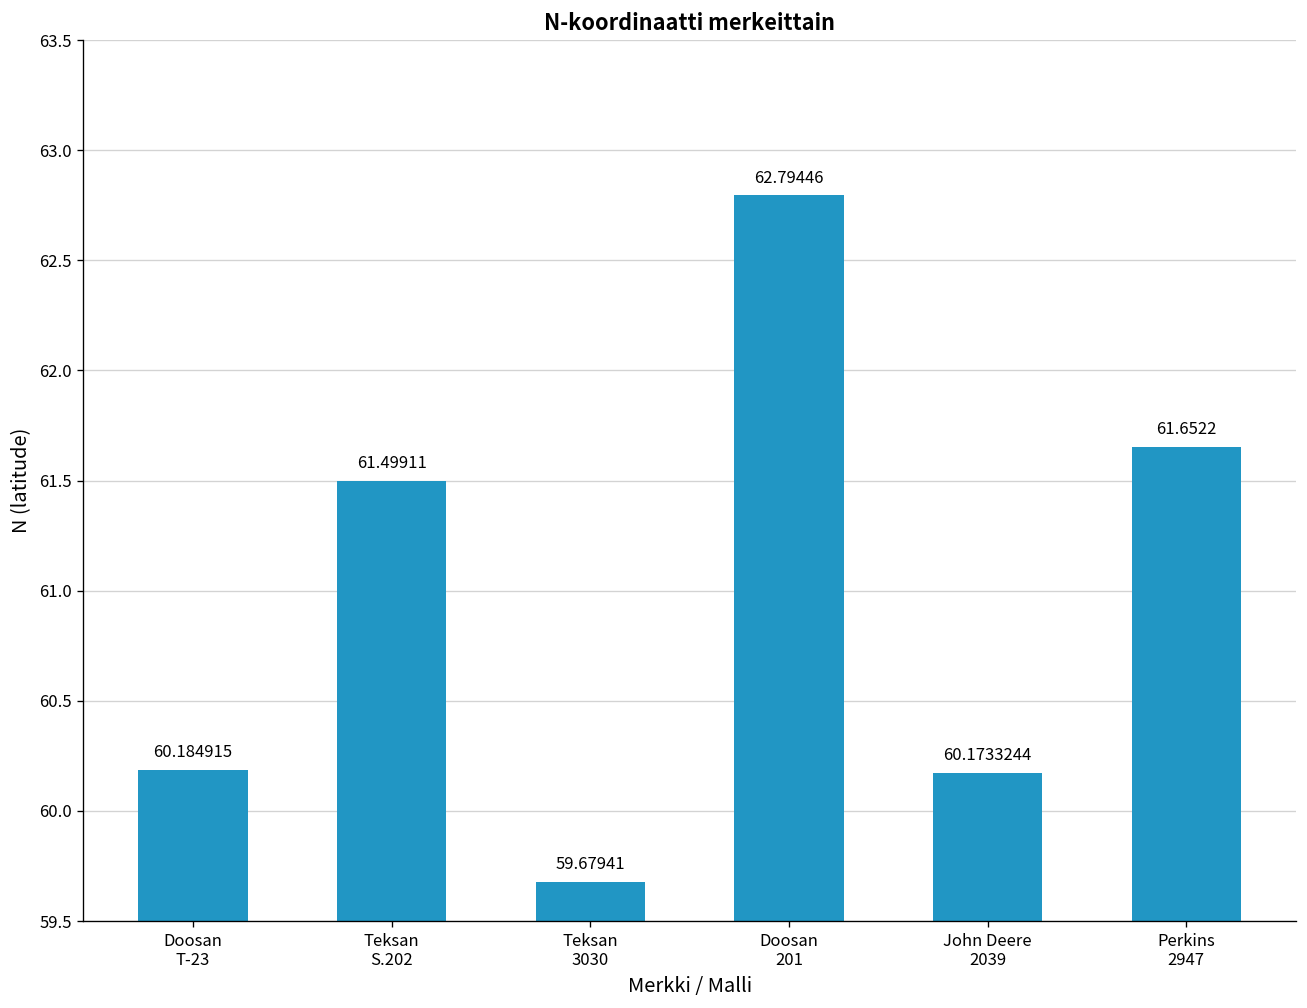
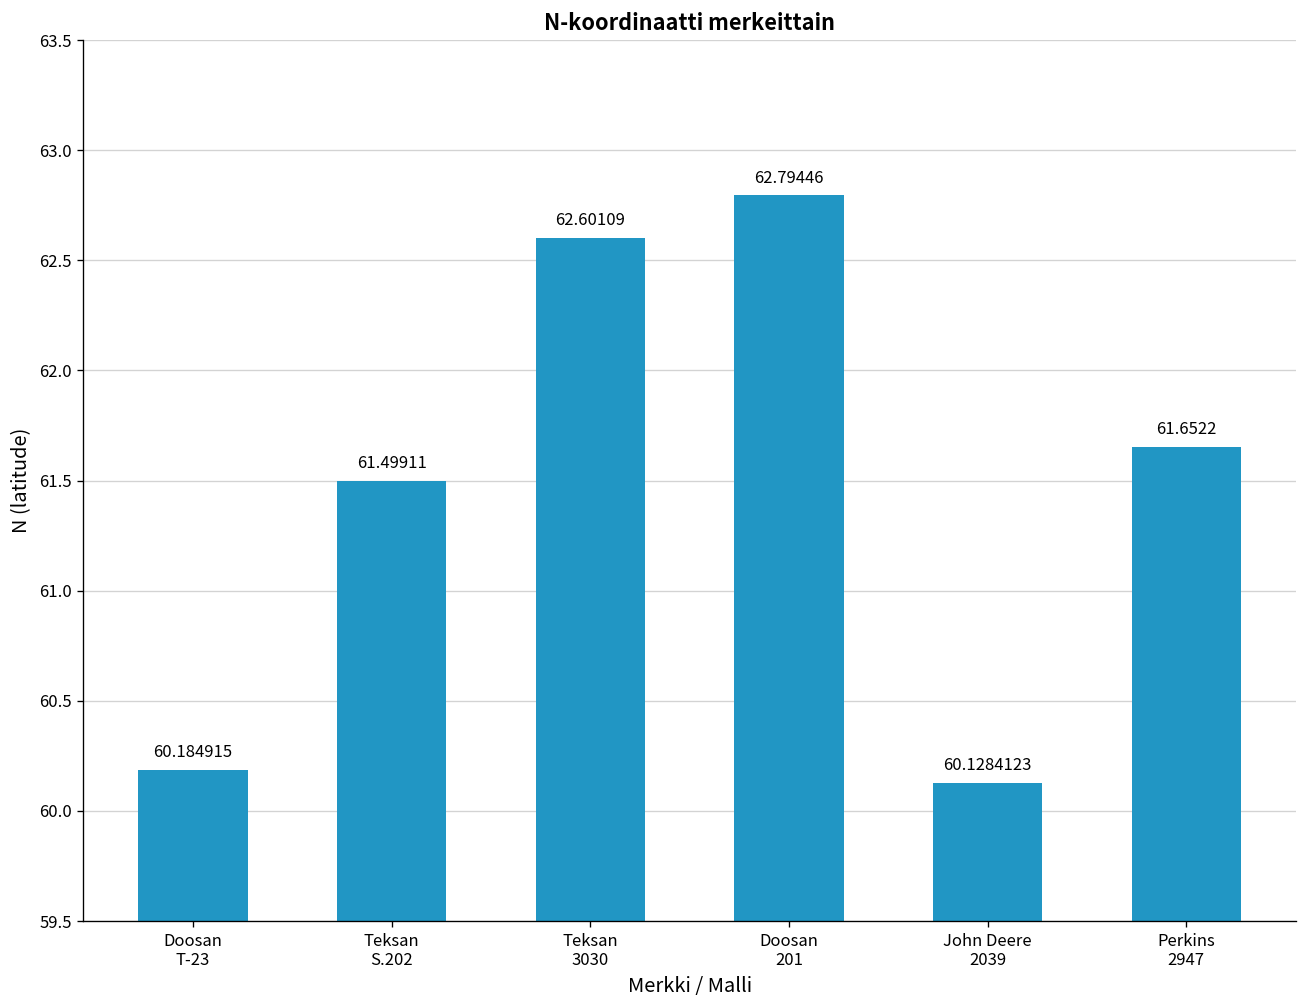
  {
    "Doosan T-23": 60.184915,
    "Teksan S.202": 61.49911,
-   "Teksan 3030": 59.67941,
+   "Teksan 3030": 62.60109,
    "Doosan 201": 62.79446,
-   "John Deere 2039": 60.1733244,
+   "John Deere 2039": 60.1284123,
    "Perkins 2947": 61.6522
  }
